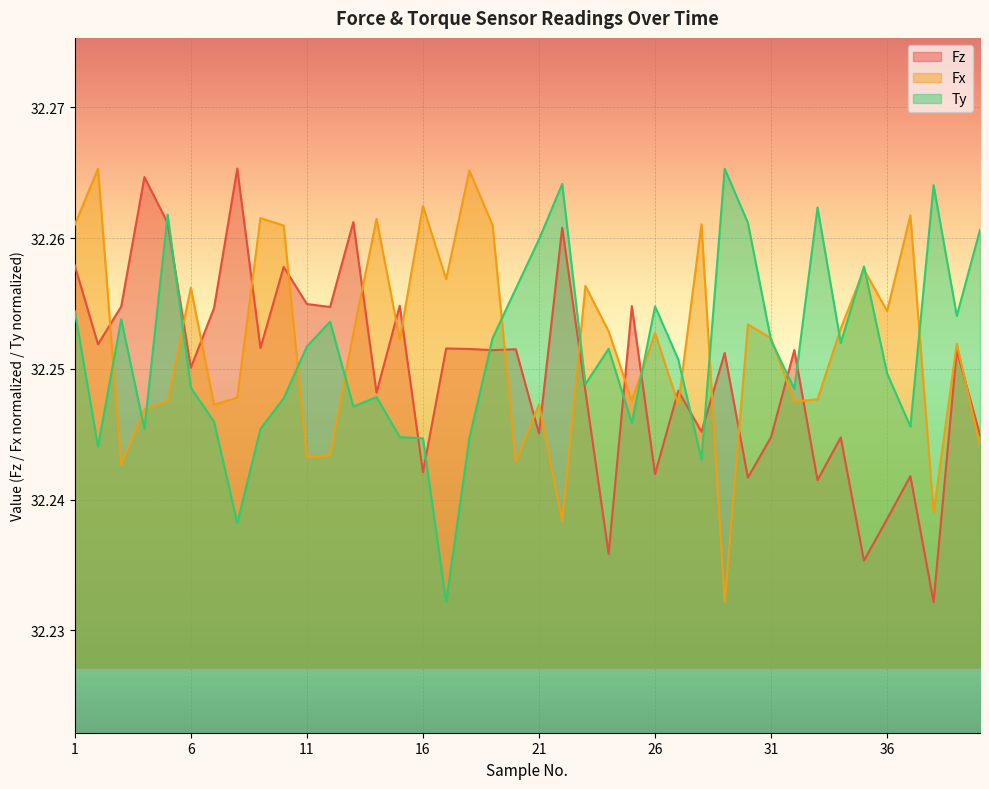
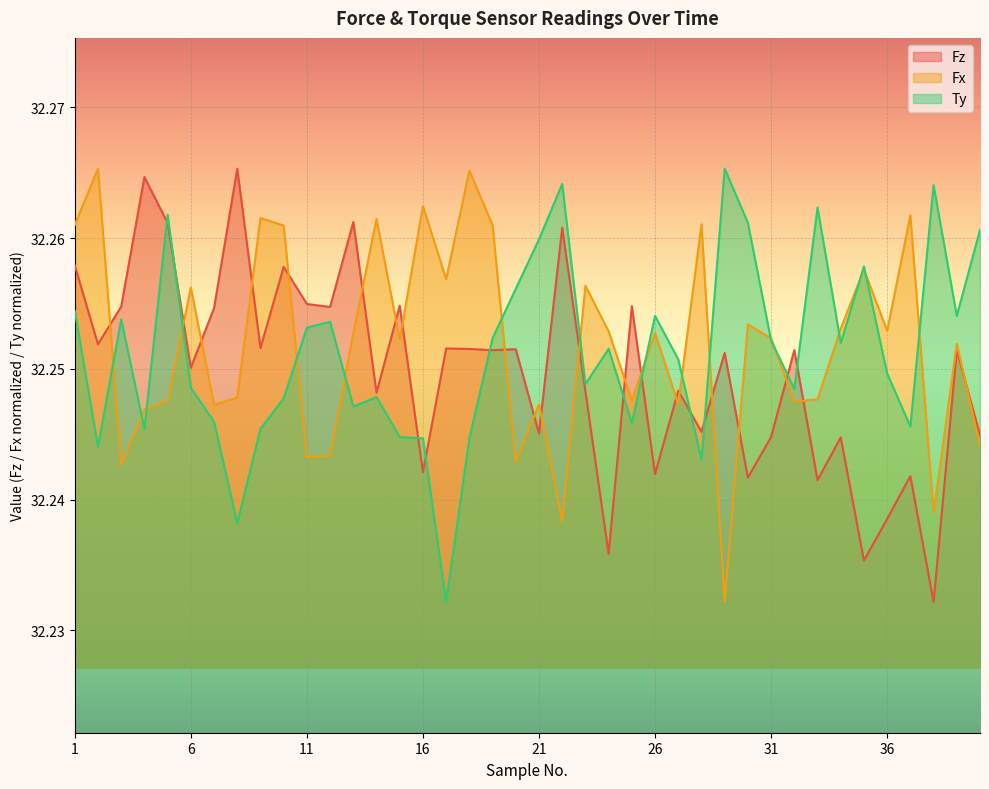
  {
    "Fz": {
      "1": 32.2579,
      "6": 32.2501,
      "11": 32.2550,
      "16": 32.2421,
      "21": 32.2451,
      "26": 32.2420,
      "31": 32.2448,
      "36": 32.2385
    },
    "Fx": {
      "1": 32.2610,
      "6": 32.2562,
      "11": 32.2432,
      "16": 32.2624,
      "21": 32.2473,
      "26": 32.2527,
-     "36": 32.2544
+     "36": 32.2529
    },
    "Ty": {
      "1": 32.2544,
      "6": 32.2486,
-     "11": 32.2517,
+     "11": 32.2532,
      "16": 32.2447,
      "21": 32.2599,
-     "26": 32.2548,
+     "26": 32.2541,
      "36": 32.2496
    }
  }
